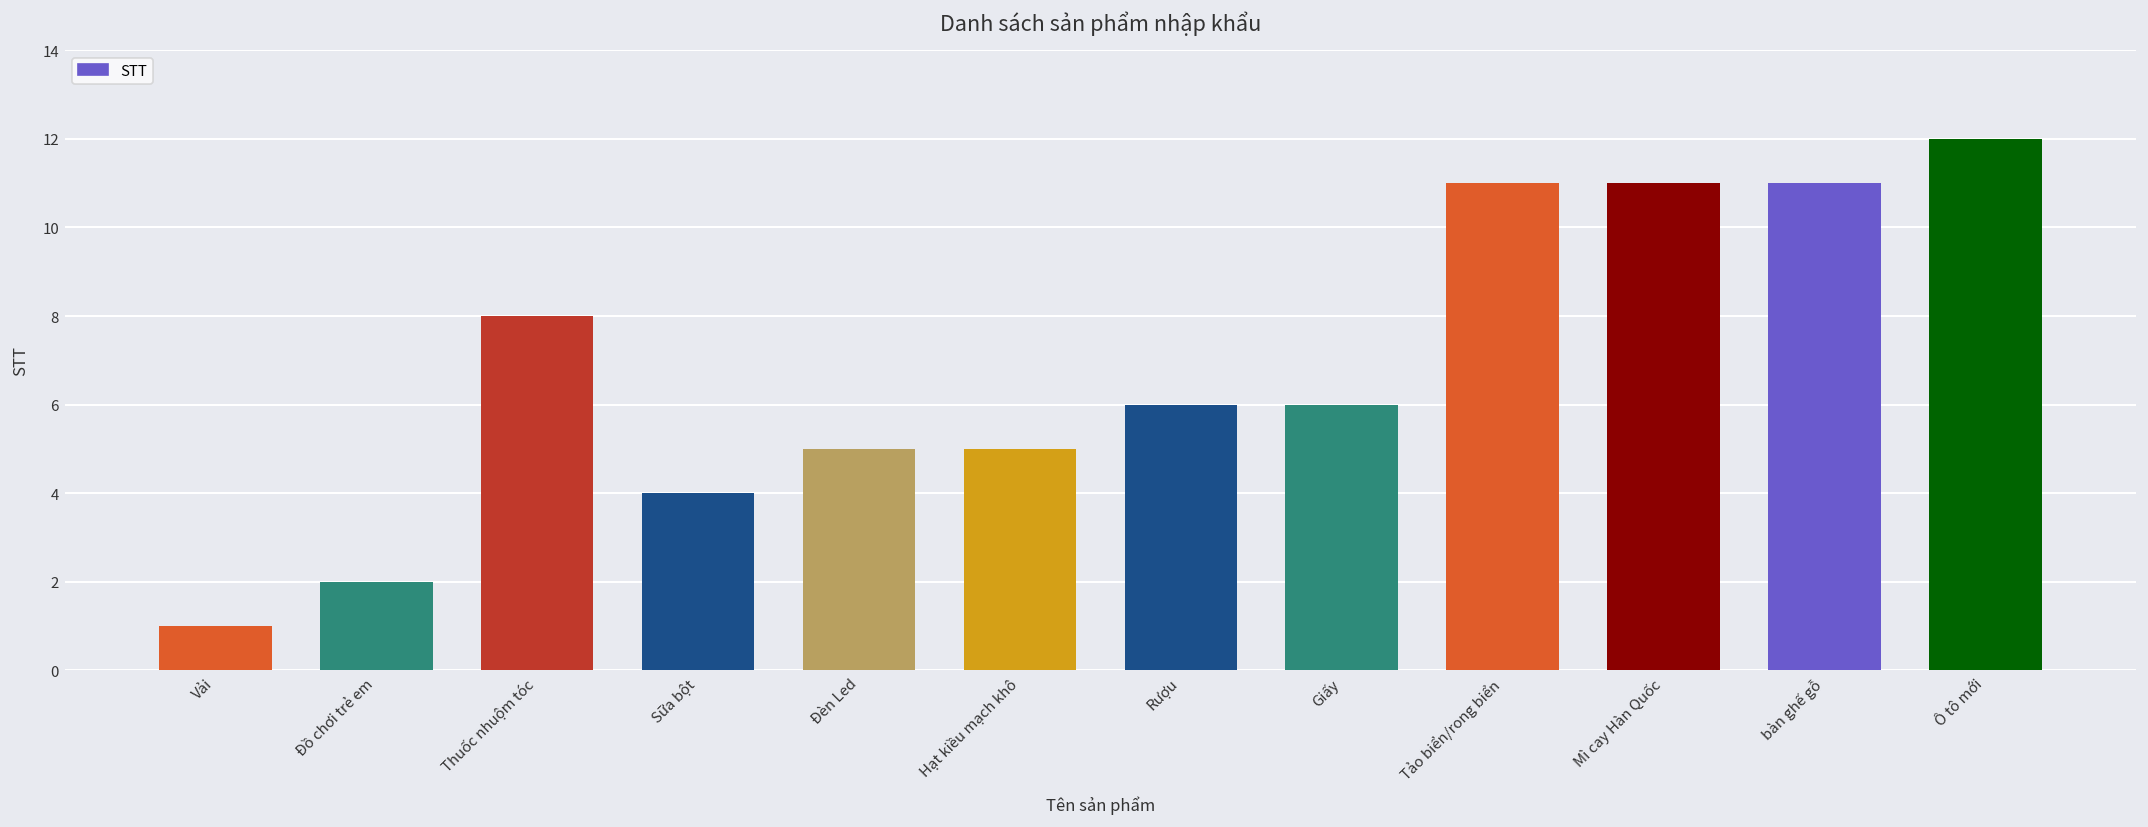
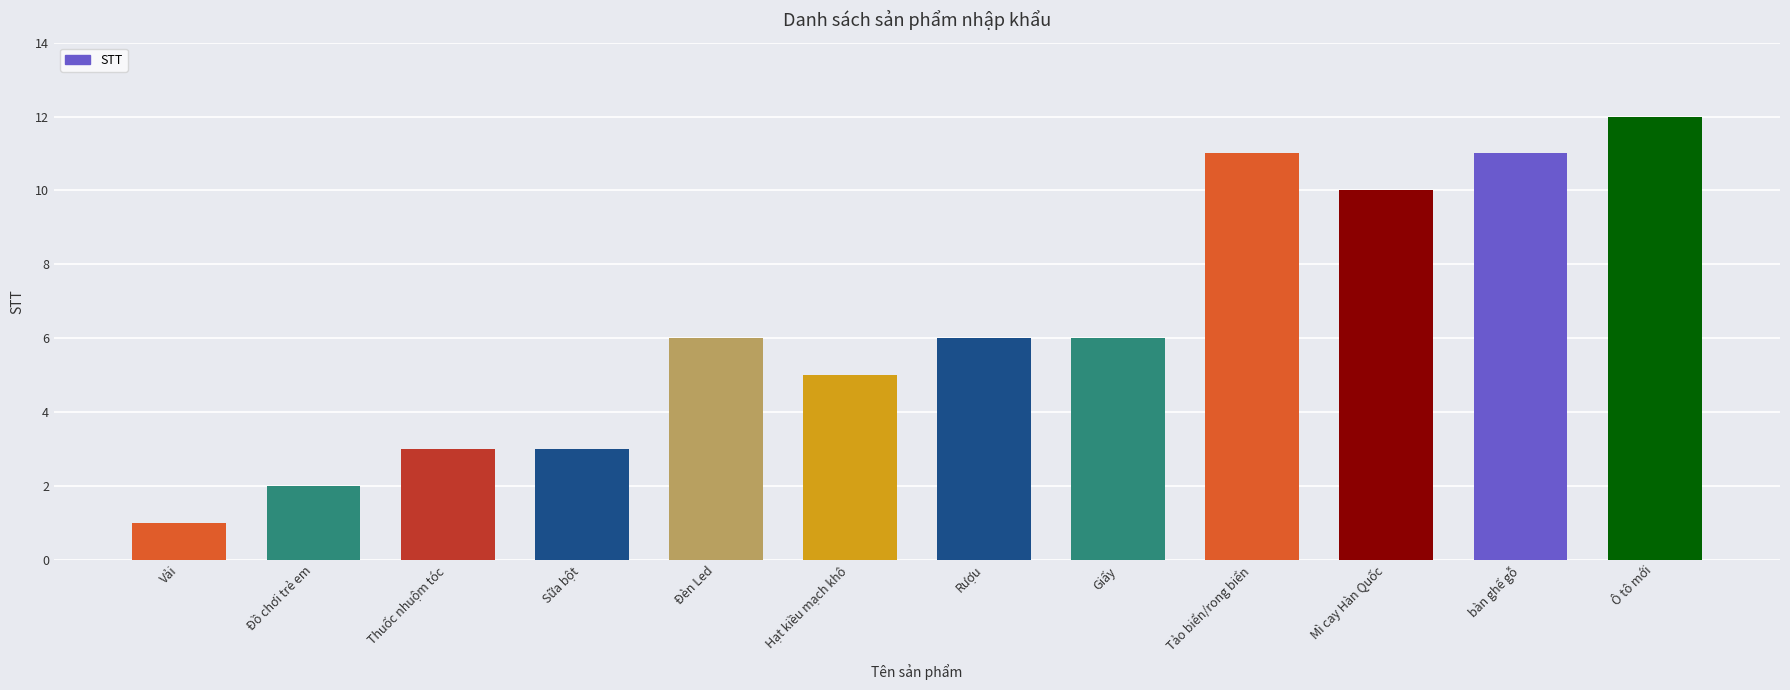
  {
    "Vải": 1,
    "Đồ chơi trẻ em": 2,
-   "Thuốc nhuộm tóc": 8,
-   "Sữa bột": 4,
-   "Đèn Led": 5,
+   "Thuốc nhuộm tóc": 3,
+   "Sữa bột": 3,
+   "Đèn Led": 6,
    "Hạt kiều mạch khô": 5,
    "Rượu": 6,
    "Giấy": 6,
    "Tảo biển/rong biển": 11,
-   "Mì cay Hàn Quốc": 11,
+   "Mì cay Hàn Quốc": 10,
    "bàn ghế gỗ": 11,
    "Ô tô mới": 12
  }
